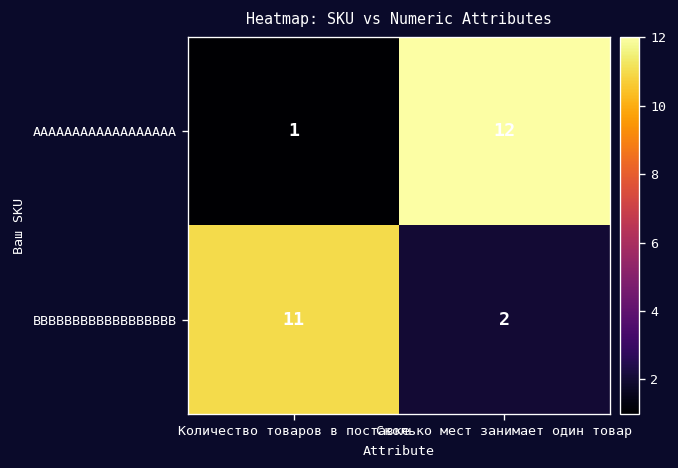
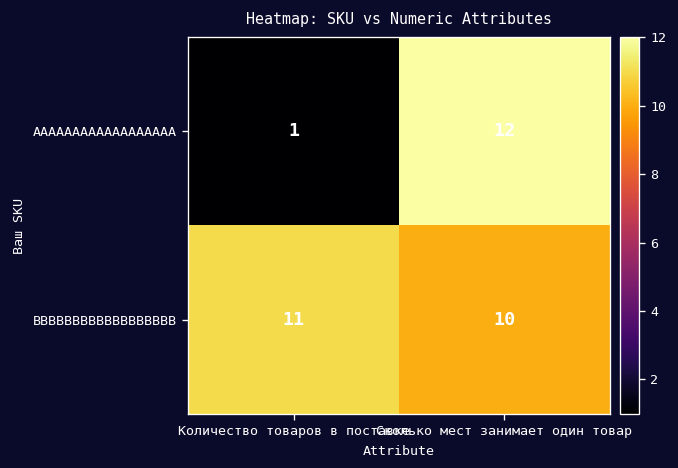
  {
    "AAAAAAAAAAAAAAAAAA": {
      "Сколько мест занимает один товар": 12
    },
    "BBBBBBBBBBBBBBBBBB": {
-     "Сколько мест занимает один товар": 2
+     "Сколько мест занимает один товар": 10
    }
  }
